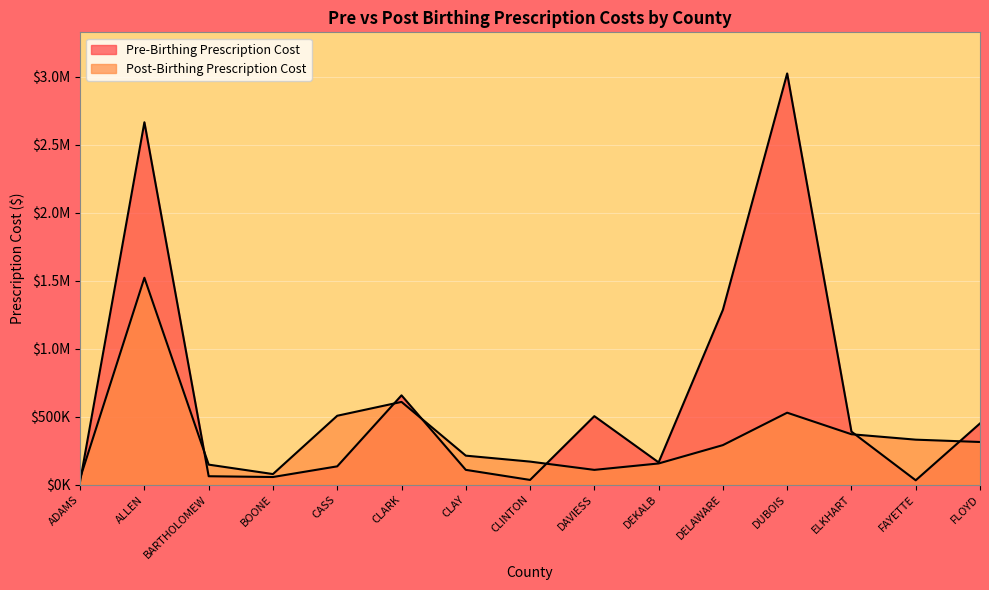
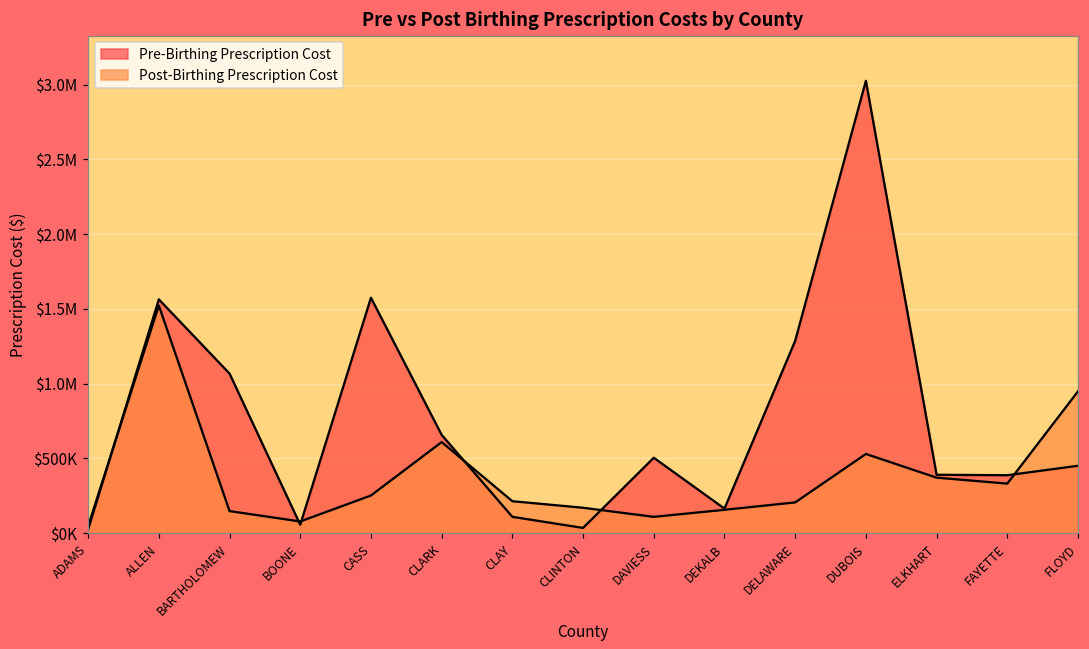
  {
    "Pre-Birthing Prescription Cost": {
      "ADAMS": "$20000",
-     "ALLEN": "$2670000",
-     "BARTHOLOMEW": "$60000",
+     "ALLEN": "$1560000",
+     "BARTHOLOMEW": "$1070000",
      "BOONE": "$60000",
-     "CASS": "$130000",
+     "CASS": "$1570000",
      "CLARK": "$660000",
      "CLAY": "$110000",
      "CLINTON": "$40000",
      "DAVIESS": "$500000",
      "DELAWARE": "$1290000",
      "DUBOIS": "$3030000",
      "ELKHART": "$390000",
-     "FAYETTE": "$30000",
+     "FAYETTE": "$390000",
      "FLOYD": "$450000"
    },
    "Post-Birthing Prescription Cost": {
      "ADAMS": "$50000",
      "ALLEN": "$1520000",
      "BARTHOLOMEW": "$150000",
      "BOONE": "$80000",
-     "CASS": "$510000",
+     "CASS": "$250000",
      "CLARK": "$610000",
      "CLAY": "$210000",
      "CLINTON": "$170000",
      "DAVIESS": "$110000",
-     "DELAWARE": "$290000",
+     "DELAWARE": "$210000",
      "DUBOIS": "$530000",
      "ELKHART": "$370000",
      "FAYETTE": "$330000",
-     "FLOYD": "$310000"
+     "FLOYD": "$950000"
    }
  }
